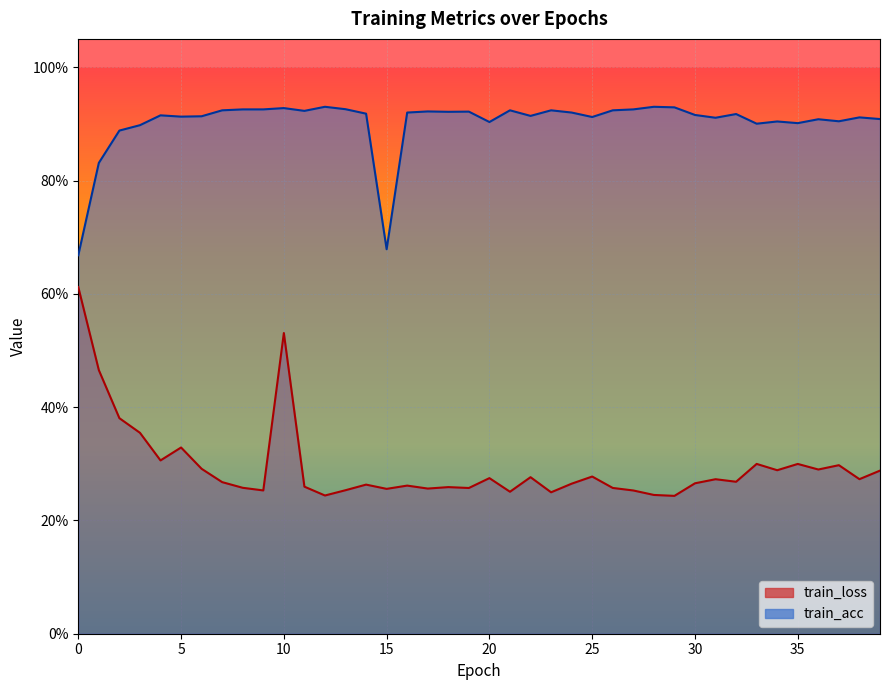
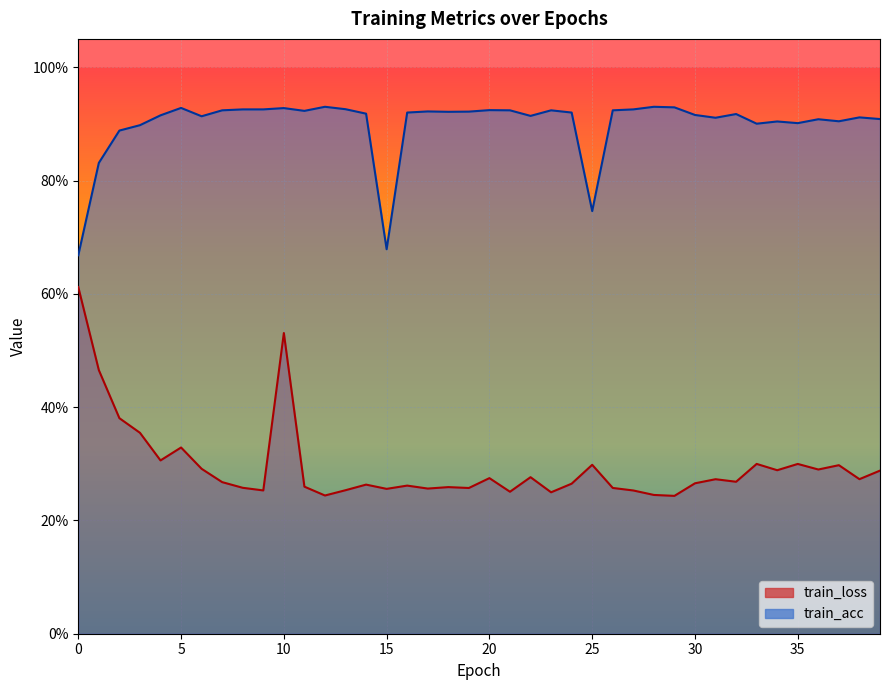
  {
    "train_loss": {
      "0": "61%",
      "5": "33%",
      "10": "53%",
      "15": "26%",
      "20": "27%",
-     "25": "28%",
+     "25": "30%",
      "30": "27%",
      "35": "30%"
    },
    "train_acc": {
      "0": "67%",
-     "5": "91%",
+     "5": "93%",
      "10": "93%",
      "15": "68%",
-     "20": "90%",
-     "25": "91%",
+     "20": "92%",
+     "25": "75%",
      "30": "92%",
      "35": "90%"
    }
  }
